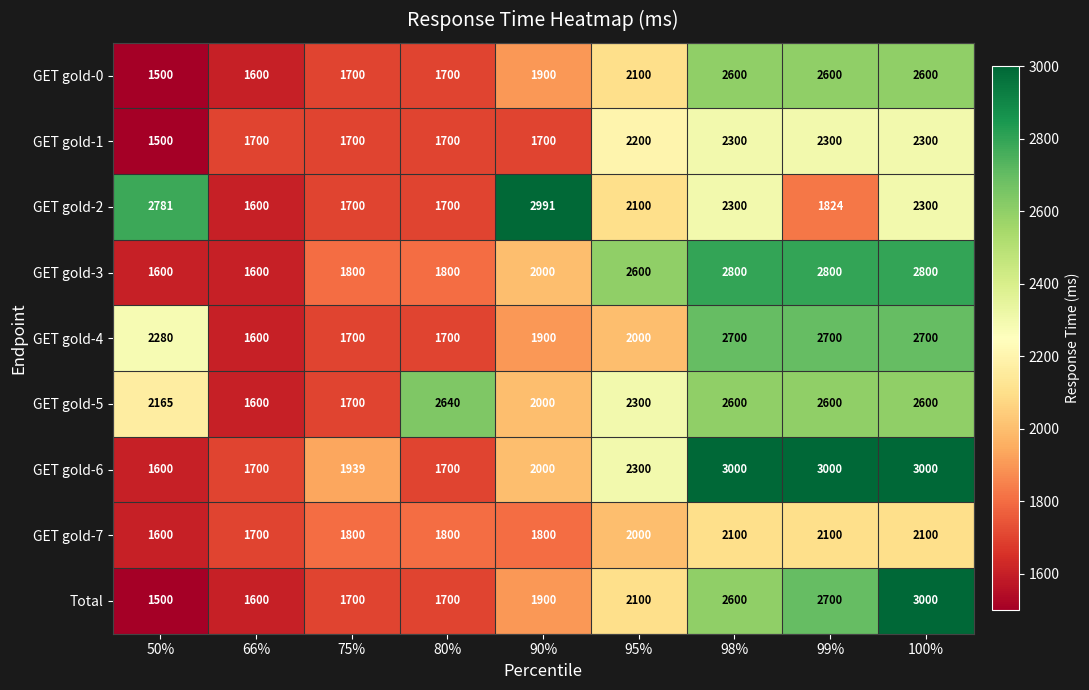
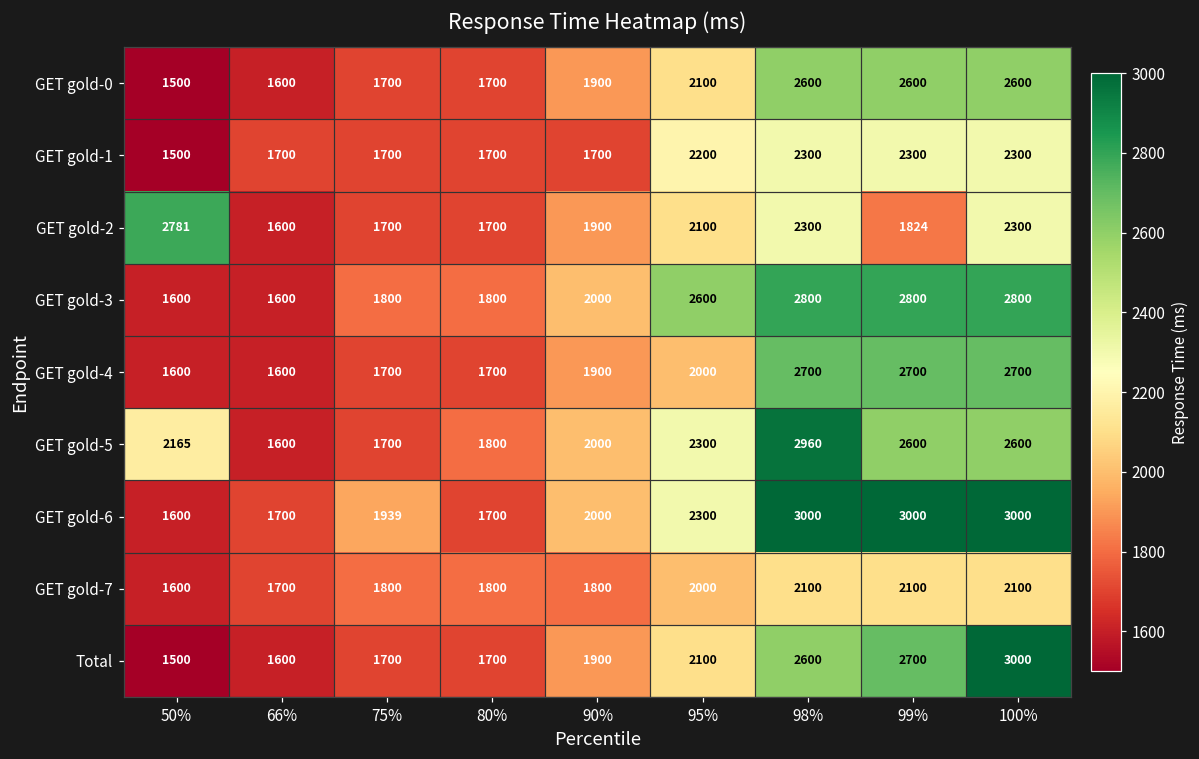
  {
    "GET gold-0": {
      "50%": 1500,
      "66%": 1600,
      "75%": 1700,
      "80%": 1700,
      "90%": 1900,
      "95%": 2100,
      "98%": 2600,
      "99%": 2600,
      "100%": 2600
    },
    "GET gold-1": {
      "50%": 1500,
      "66%": 1700,
      "75%": 1700,
      "80%": 1700,
      "90%": 1700,
      "95%": 2200,
      "98%": 2300,
      "99%": 2300,
      "100%": 2300
    },
    "GET gold-2": {
      "50%": 2781,
      "66%": 1600,
      "75%": 1700,
      "80%": 1700,
-     "90%": 2991,
+     "90%": 1900,
      "95%": 2100,
      "98%": 2300,
      "99%": 1824,
      "100%": 2300
    },
    "GET gold-3": {
      "50%": 1600,
      "66%": 1600,
      "75%": 1800,
      "80%": 1800,
      "90%": 2000,
      "95%": 2600,
      "98%": 2800,
      "99%": 2800,
      "100%": 2800
    },
    "GET gold-4": {
-     "50%": 2280,
+     "50%": 1600,
      "66%": 1600,
      "75%": 1700,
      "80%": 1700,
      "90%": 1900,
      "95%": 2000,
      "98%": 2700,
      "99%": 2700,
      "100%": 2700
    },
    "GET gold-5": {
      "50%": 2165,
      "66%": 1600,
      "75%": 1700,
-     "80%": 2640,
+     "80%": 1800,
      "90%": 2000,
      "95%": 2300,
-     "98%": 2600,
+     "98%": 2960,
      "99%": 2600,
      "100%": 2600
    },
    "GET gold-6": {
      "50%": 1600,
      "66%": 1700,
      "75%": 1939,
      "80%": 1700,
      "90%": 2000,
      "95%": 2300,
      "98%": 3000,
      "99%": 3000,
      "100%": 3000
    },
    "GET gold-7": {
      "50%": 1600,
      "66%": 1700,
      "75%": 1800,
      "80%": 1800,
      "90%": 1800,
      "95%": 2000,
      "98%": 2100,
      "99%": 2100,
      "100%": 2100
    },
    "Total": {
      "50%": 1500,
      "66%": 1600,
      "75%": 1700,
      "80%": 1700,
      "90%": 1900,
      "95%": 2100,
      "98%": 2600,
      "99%": 2700,
      "100%": 3000
    }
  }
